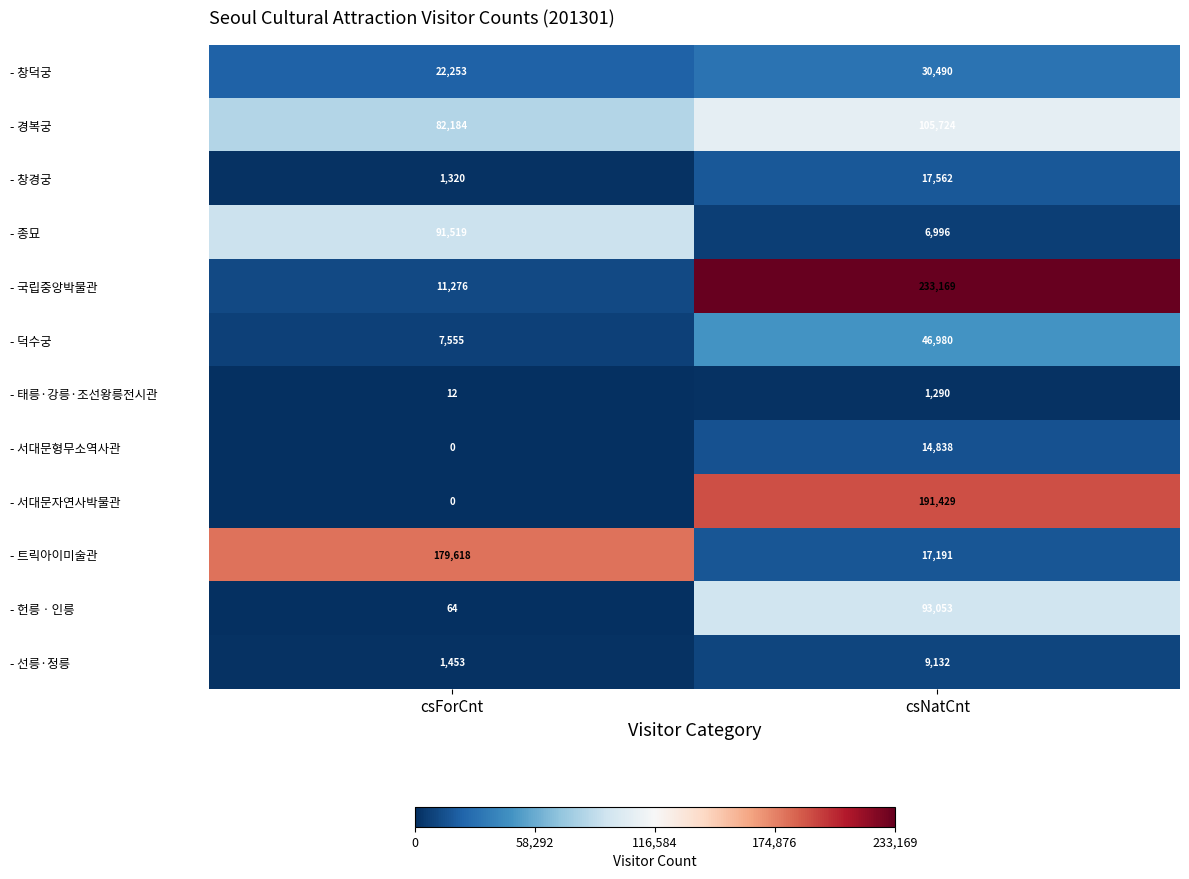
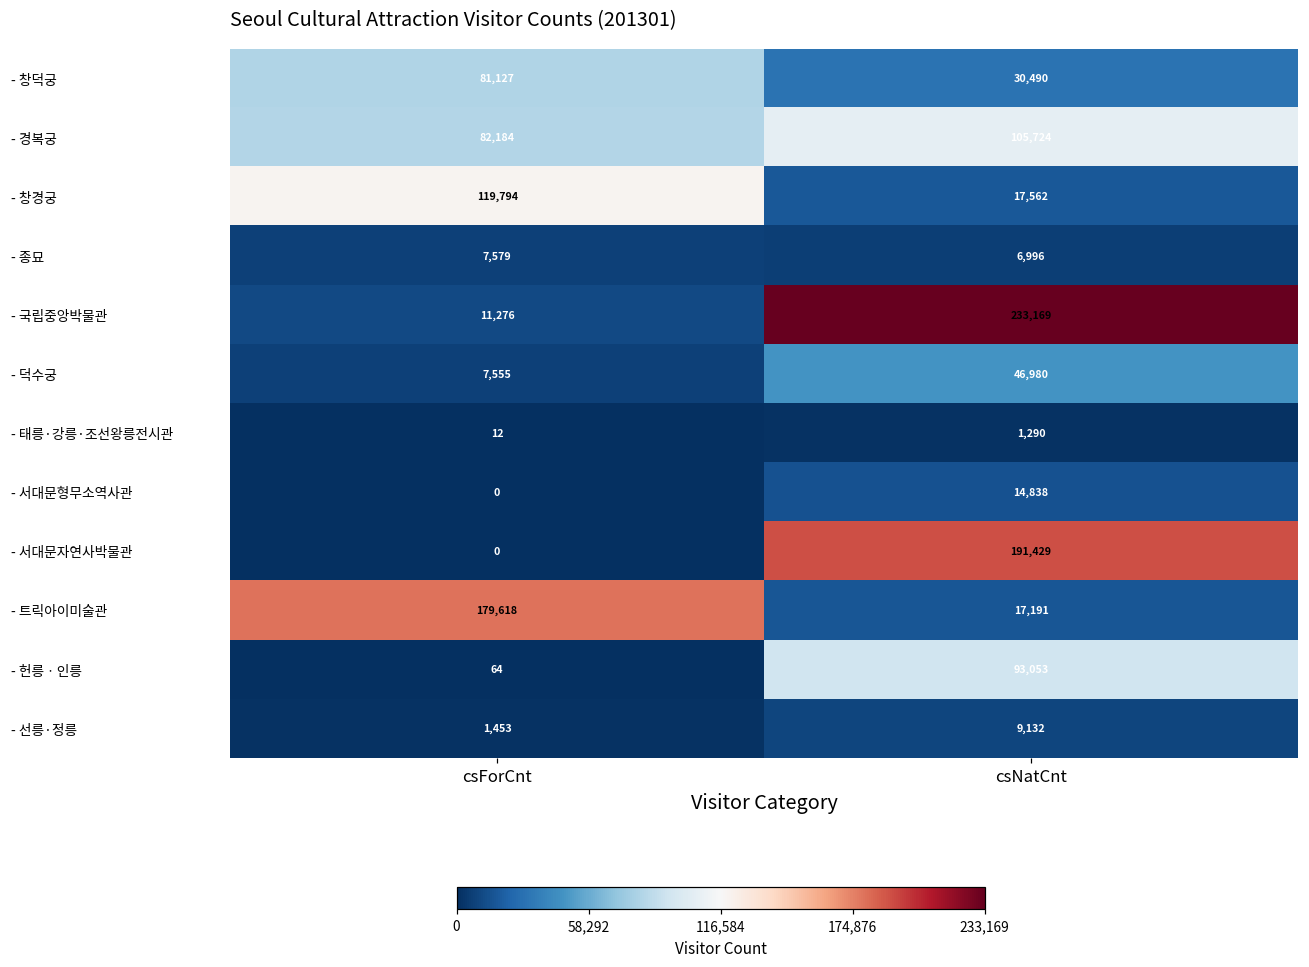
  {
    "- 창덕궁": {
-     "csForCnt": "22,253",
+     "csForCnt": "81,127",
      "csNatCnt": "30,490"
    },
    "- 경복궁": {
      "csForCnt": "82,184"
    },
    "- 창경궁": {
-     "csForCnt": "1,320",
+     "csForCnt": "119,794",
      "csNatCnt": "17,562"
    },
    "- 종묘": {
-     "csForCnt": "91,519",
+     "csForCnt": "7,579",
      "csNatCnt": "6,996"
    },
    "- 국립중앙박물관": {
      "csForCnt": "11,276",
      "csNatCnt": "233,169"
    },
    "- 덕수궁": {
      "csForCnt": "7,555",
      "csNatCnt": "46,980"
    },
    "- 태릉·강릉·조선왕릉전시관": {
      "csForCnt": "12",
      "csNatCnt": "1,290"
    },
    "- 서대문형무소역사관": {
      "csForCnt": "0",
      "csNatCnt": "14,838"
    },
    "- 서대문자연사박물관": {
      "csForCnt": "0",
      "csNatCnt": "191,429"
    },
    "- 트릭아이미술관": {
      "csForCnt": "179,618",
      "csNatCnt": "17,191"
    },
    "- 헌릉ㆍ인릉": {
      "csForCnt": "64"
    },
    "- 선릉·정릉": {
      "csForCnt": "1,453",
      "csNatCnt": "9,132"
    }
  }
